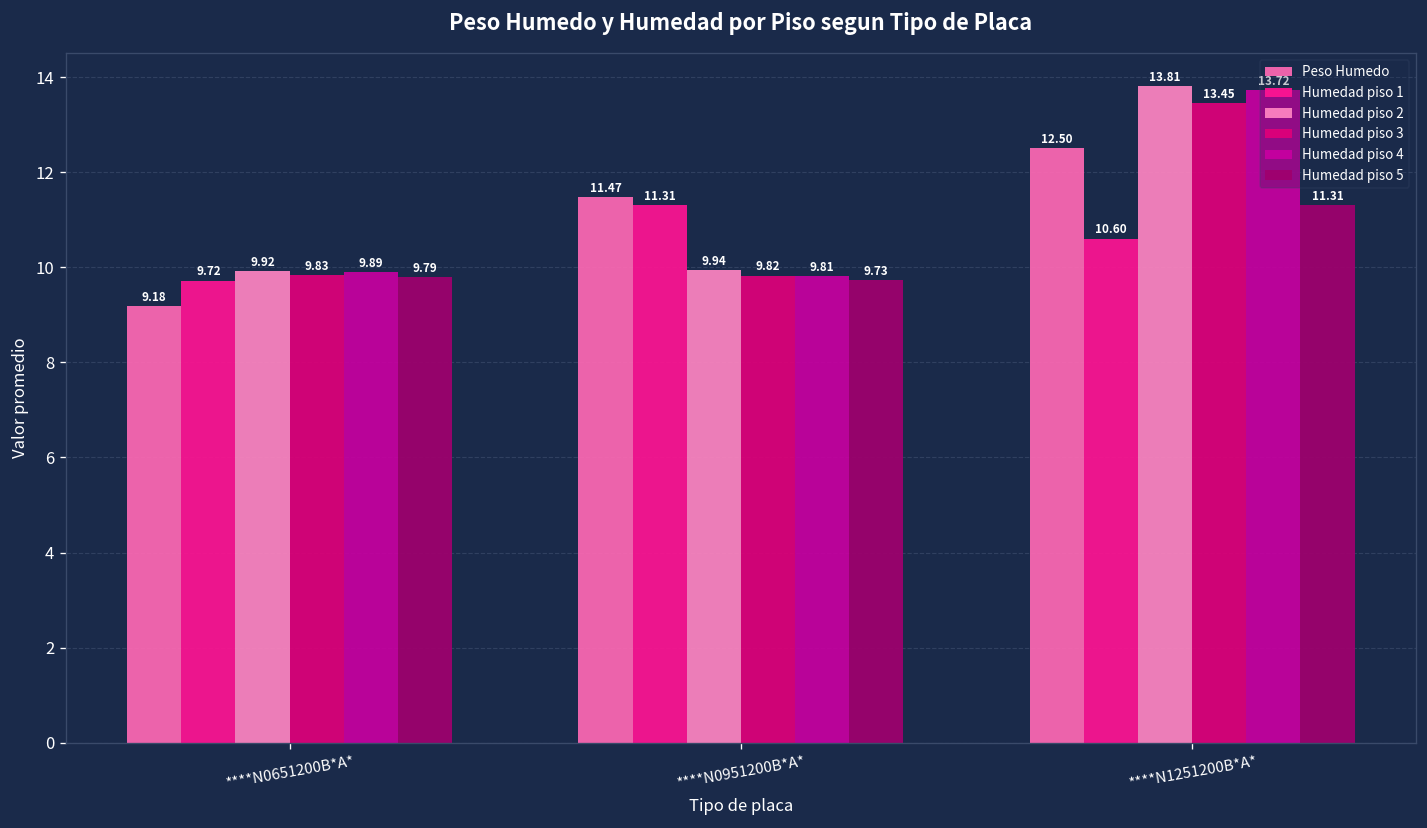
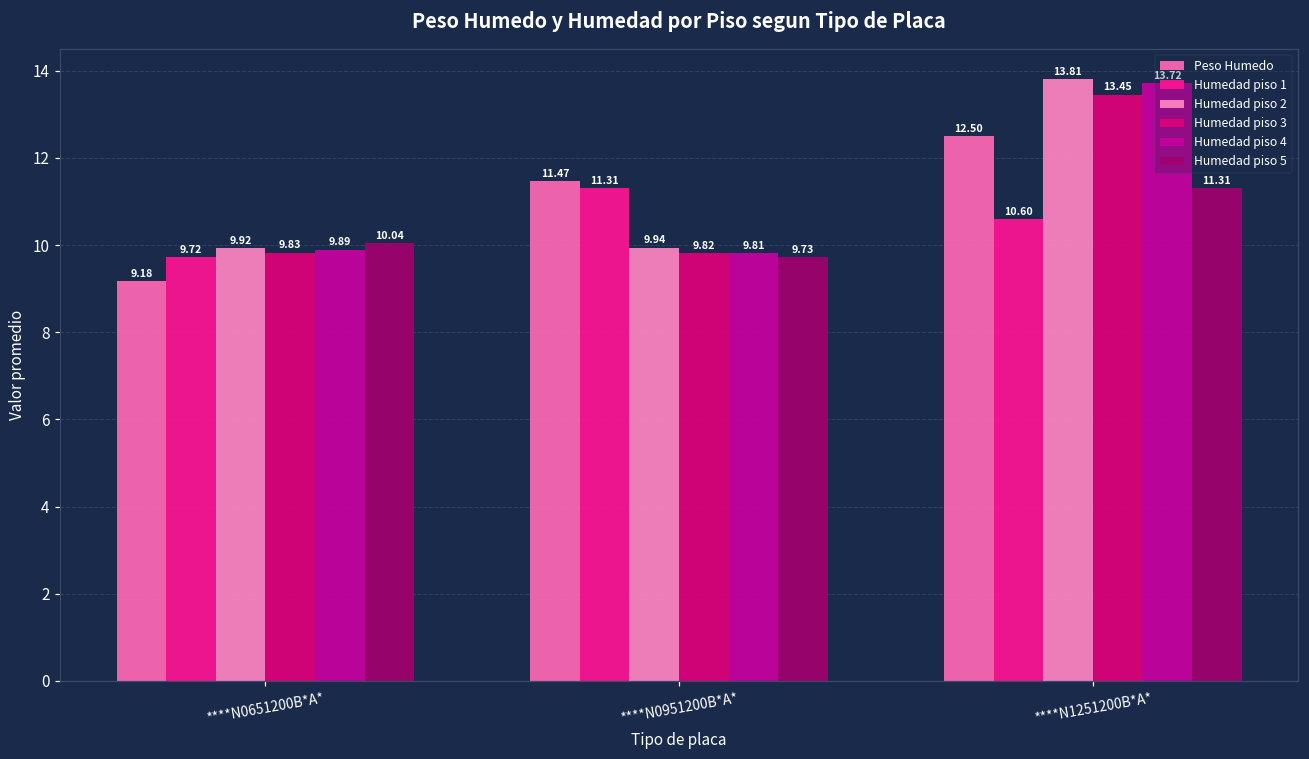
  {
    "Humedad piso 5": {
-     "****N0651200B*A*": 9.79,
+     "****N0651200B*A*": 10.04,
      "****N0951200B*A*": 9.73,
      "****N1251200B*A*": 11.31
    }
  }
